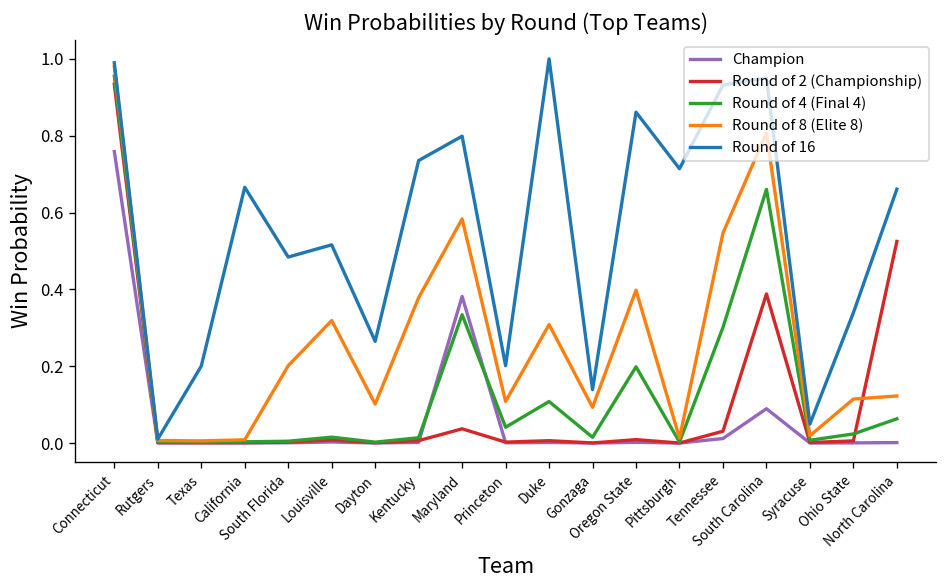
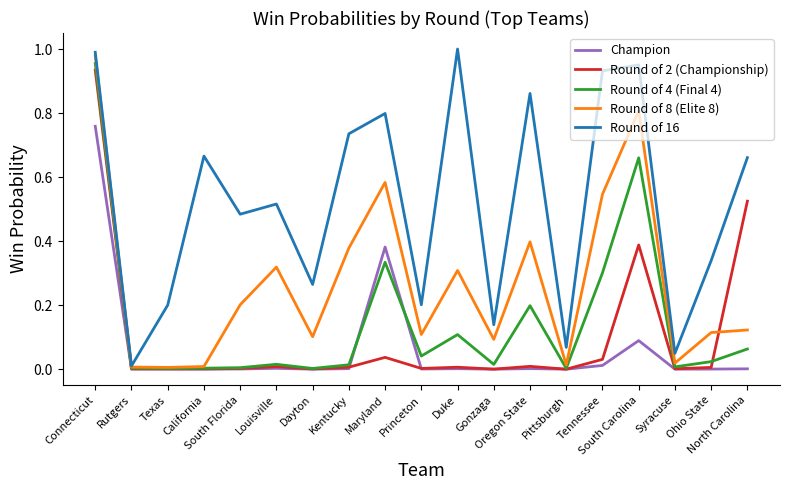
  {
    "Champion": {
      "Connecticut": 0.76,
      "Maryland": 0.38,
      "Tennessee": 0.01,
      "South Carolina": 0.09,
      "North Carolina": 0.00
    },
    "Round of 2 (Championship)": {
      "Connecticut": 0.93,
      "Maryland": 0.04,
      "Tennessee": 0.03,
      "South Carolina": 0.39,
      "North Carolina": 0.52
    },
    "Round of 4 (Final 4)": {
      "Connecticut": 0.95,
      "Maryland": 0.33,
      "Princeton": 0.04,
      "Duke": 0.11,
      "Gonzaga": 0.01,
      "Oregon State": 0.20,
      "Tennessee": 0.30,
      "South Carolina": 0.66,
      "Ohio State": 0.02,
      "North Carolina": 0.06
    },
    "Round of 8 (Elite 8)": {
      "Connecticut": 0.98,
      "South Florida": 0.20,
      "Louisville": 0.32,
      "Dayton": 0.10,
      "Kentucky": 0.38,
      "Maryland": 0.58,
      "Princeton": 0.11,
      "Duke": 0.31,
      "Gonzaga": 0.09,
      "Oregon State": 0.40,
      "Pittsburgh": 0.01,
      "Tennessee": 0.55,
      "Syracuse": 0.02,
      "Ohio State": 0.11,
      "North Carolina": 0.12
    },
    "Round of 16": {
      "Connecticut": 0.99,
      "Texas": 0.20,
      "California": 0.67,
      "South Florida": 0.48,
      "Louisville": 0.52,
      "Dayton": 0.26,
      "Kentucky": 0.74,
      "Maryland": 0.80,
      "Princeton": 0.20,
      "Duke": 1.00,
      "Gonzaga": 0.14,
      "Oregon State": 0.86,
-     "Pittsburgh": 0.71,
+     "Pittsburgh": 0.07,
      "Syracuse": 0.05,
      "Ohio State": 0.34,
      "North Carolina": 0.66
    }
  }
